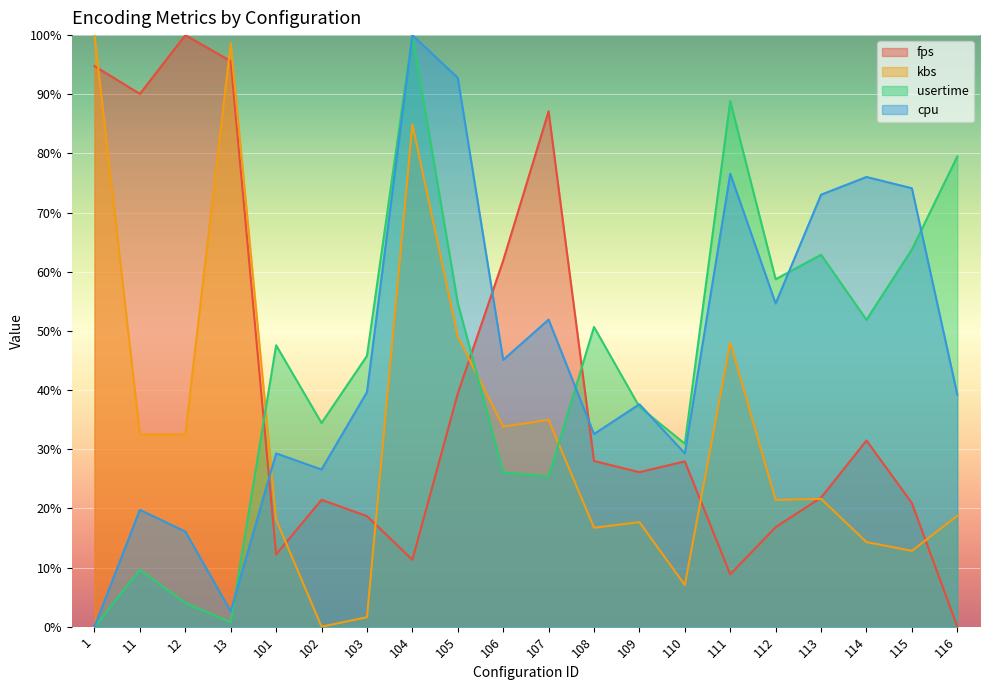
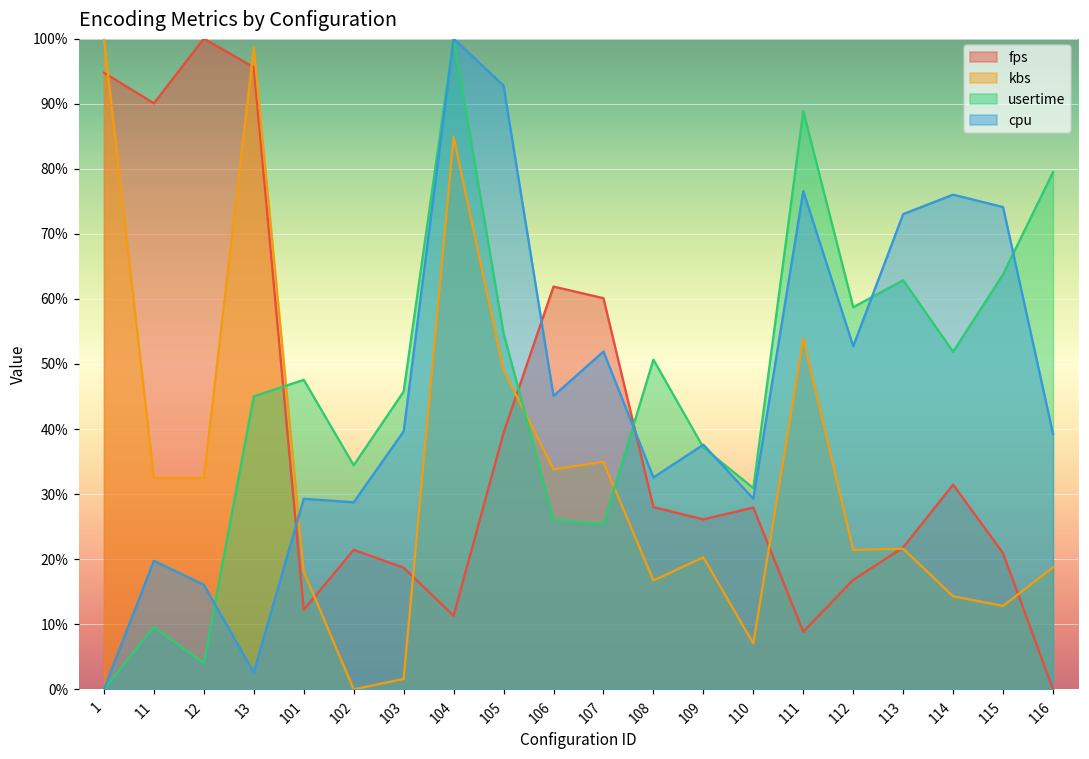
  {
    "fps": {
      "1": "95%",
      "11": "90%",
      "12": "100%",
      "13": "96%",
      "101": "12%",
      "102": "21%",
      "103": "19%",
      "104": "11%",
      "105": "39%",
      "106": "62%",
-     "107": "87%",
+     "107": "60%",
      "108": "28%",
      "109": "26%",
      "110": "28%",
      "111": "9%",
      "112": "17%",
      "114": "31%",
      "115": "21%",
      "116": "0%"
    },
    "kbs": {
      "1": "100%",
      "11": "32%",
      "12": "32%",
      "13": "99%",
      "101": "18%",
      "102": "0%",
      "103": "2%",
      "104": "85%",
      "105": "49%",
      "106": "34%",
      "107": "35%",
      "108": "17%",
-     "109": "18%",
+     "109": "20%",
      "110": "7%",
-     "111": "48%",
+     "111": "54%",
      "112": "21%",
      "114": "14%",
      "115": "13%",
      "116": "19%"
    },
    "usertime": {
      "11": "10%",
      "12": "4%",
-     "13": "1%",
+     "13": "45%",
      "101": "48%",
      "102": "34%",
      "103": "46%",
      "105": "55%",
      "106": "26%",
      "107": "25%",
      "108": "51%",
      "109": "37%",
      "110": "31%",
      "111": "89%",
      "112": "59%",
      "113": "63%",
      "114": "52%",
      "115": "64%",
      "116": "79%"
    },
    "cpu": {
      "11": "20%",
      "12": "16%",
      "13": "3%",
      "101": "29%",
-     "102": "27%",
+     "102": "29%",
      "103": "40%",
      "105": "93%",
      "106": "45%",
      "107": "52%",
      "108": "33%",
      "109": "38%",
      "110": "29%",
      "111": "77%",
-     "112": "55%",
+     "112": "53%",
      "113": "73%",
      "114": "76%",
      "115": "74%",
      "116": "39%"
    }
  }
